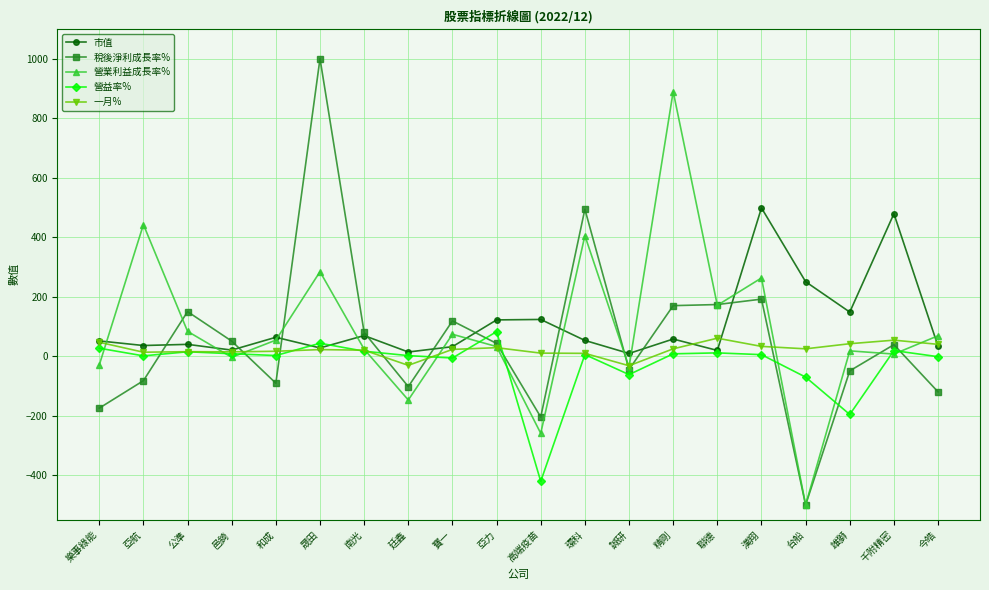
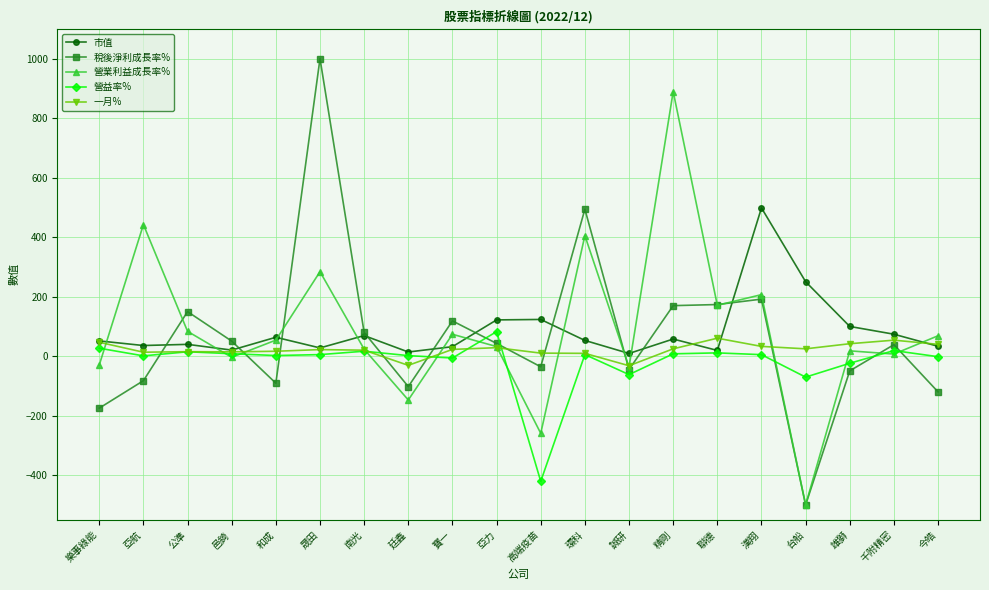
  {
    "市值": {
      "亞航": 40,
      "公準": 40,
      "和成": 60,
      "南光": 70,
      "廷鑫": 10,
      "寶一": 30,
      "亞力": 120,
      "高端疫苗": 120,
      "環科": 50,
      "誠研": 10,
      "精剛": 60,
      "漢翔": 500,
      "台船": 250,
-     "雄獅": 150,
-     "千附精密": 480
+     "雄獅": 100,
+     "千附精密": 70
    },
    "稅後淨利成長率%": {
      "樂事綠能": -170,
      "亞航": -80,
      "公準": 150,
      "邑錡": 50,
      "和成": -90,
      "晟田": 1000,
      "南光": 80,
      "廷鑫": -100,
      "寶一": 120,
      "亞力": 40,
-     "高端疫苗": -200,
+     "高端疫苗": -40,
      "環科": 490,
      "精剛": 170,
      "漢翔": 190,
      "雄獅": -50,
      "千附精密": 40,
      "今皓": -120
    },
    "營業利益成長率%": {
      "樂事綠能": -30,
      "亞航": 440,
      "公準": 80,
      "邑錡": 0,
      "和成": 50,
      "晟田": 280,
      "廷鑫": -150,
      "寶一": 70,
      "高端疫苗": -260,
      "環科": 410,
      "精剛": 890,
-     "漢翔": 260,
+     "漢翔": 210,
      "雄獅": 20,
      "千附精密": 10,
      "今皓": 70
    },
    "營益率%": {
      "樂事綠能": 30,
      "亞航": 0,
      "和成": 0,
-     "晟田": 40,
+     "晟田": 10,
      "廷鑫": 0,
      "寶一": -10,
      "亞力": 80,
      "高端疫苗": -420,
      "誠研": -60,
      "精剛": 10,
      "漢翔": 0,
      "台船": -70,
-     "雄獅": -200,
+     "雄獅": -20,
      "千附精密": 20,
      "今皓": 0
    },
    "一月%": {
      "亞航": 10,
      "和成": 20,
      "廷鑫": -30,
      "寶一": 20,
      "高端疫苗": 10,
      "精剛": 20,
      "聯德": 60,
      "漢翔": 30,
      "台船": 20,
      "雄獅": 40,
      "千附精密": 50
    }
  }
